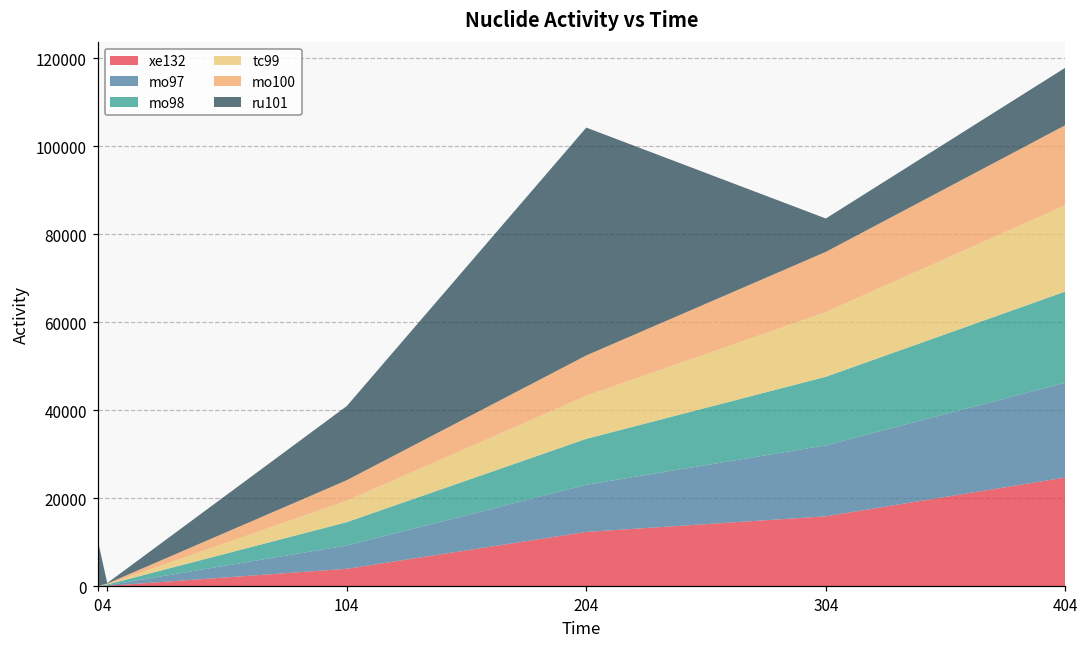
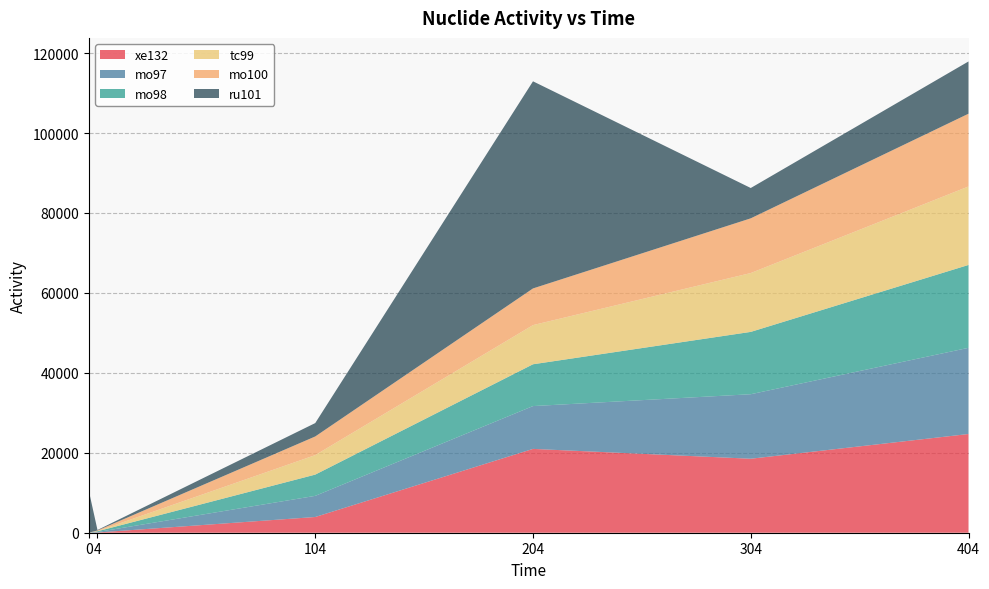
  {
    "xe132": {
      "104": 4000,
-     "204": 12000,
-     "304": 16000,
+     "204": 21000,
+     "304": 19000,
      "404": 25000
    },
    "ru101": {
      "0": 11000,
-     "104": 17000,
+     "104": 3000,
      "204": 52000,
      "304": 8000,
      "404": 13000
    }
  }
